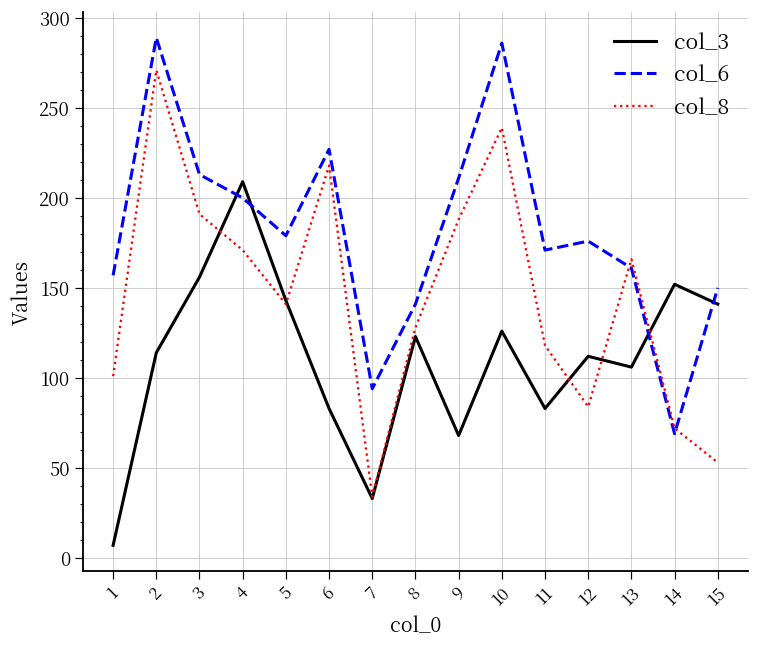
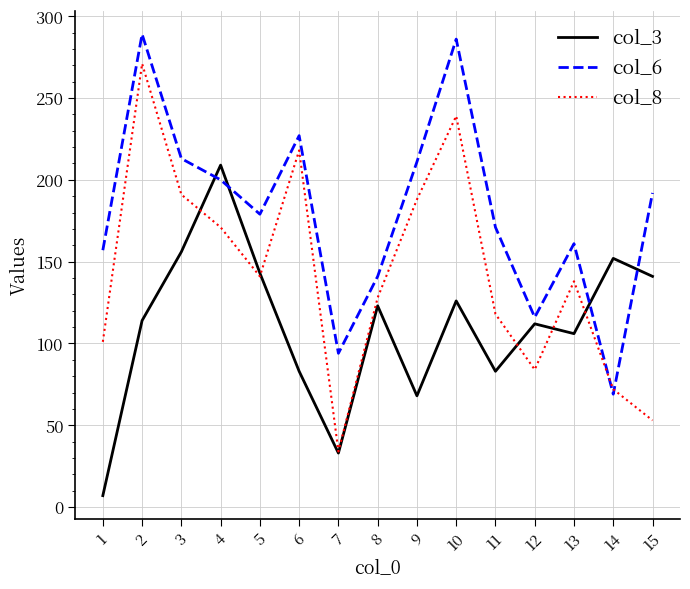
  {
    "col_3": {
      "1": 7,
      "2": 114,
      "3": 156,
      "4": 209,
      "5": 143,
      "6": 83,
      "8": 123,
      "9": 68,
      "10": 126,
      "11": 83,
      "12": 112,
      "13": 106,
      "14": 152,
      "15": 141
    },
    "col_6": {
      "1": 157,
      "2": 289,
      "3": 213,
      "4": 200,
      "5": 179,
      "6": 227,
      "7": 94,
      "8": 141,
      "9": 211,
      "10": 286,
      "11": 171,
-     "12": 176,
+     "12": 116,
      "13": 161,
      "14": 69,
-     "15": 150
+     "15": 192
    },
    "col_8": {
      "1": 101,
      "2": 271,
      "3": 191,
      "4": 171,
      "5": 141,
      "6": 218,
      "8": 128,
      "9": 188,
      "10": 239,
      "11": 118,
      "12": 84,
-     "13": 166,
+     "13": 138,
      "14": 72,
      "15": 53
    }
  }
